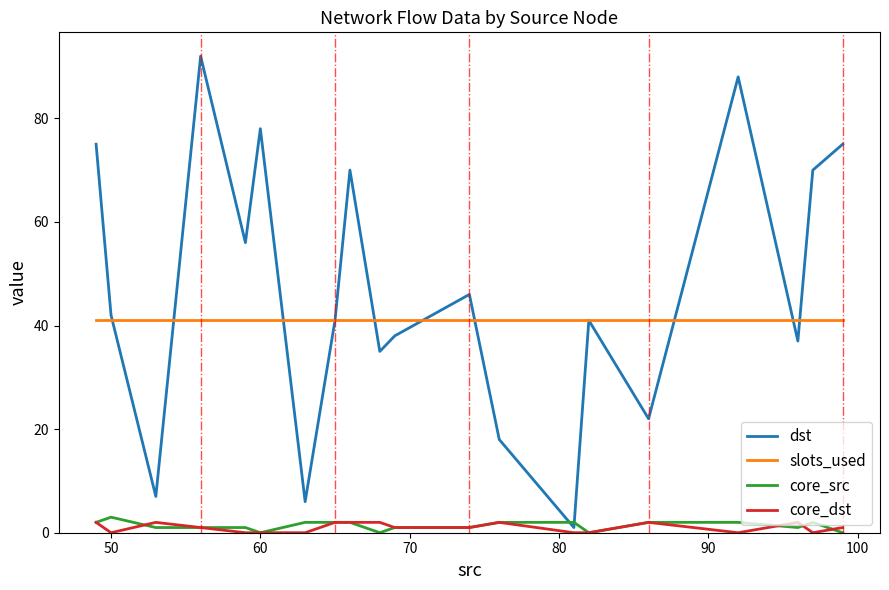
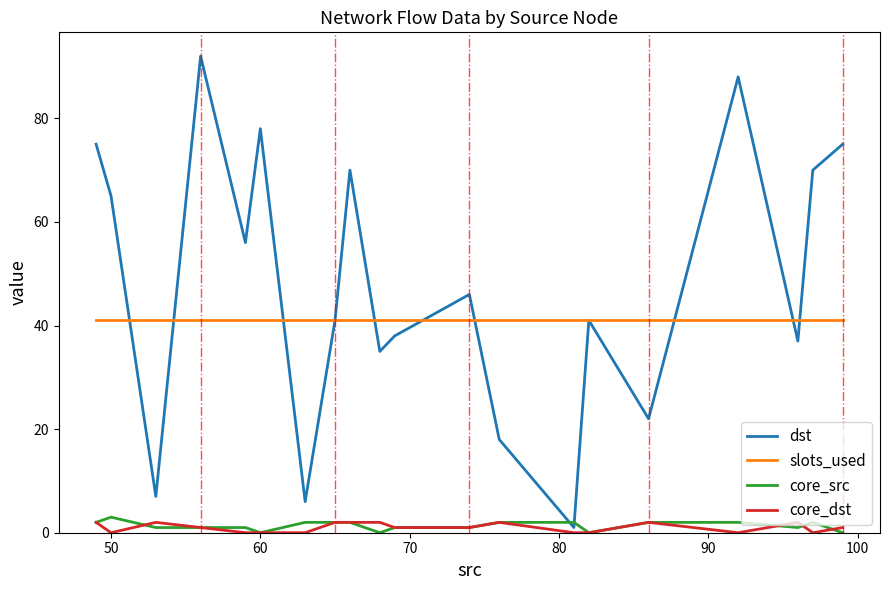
  {
    "dst": {
-     "50": 42,
+     "50": 65,
      "60": 78
    },
    "slots_used": {
      "50": 41,
      "60": 41
    },
    "core_src": {
      "50": 3
    },
    "core_dst": {
      "50": 0
    }
  }
